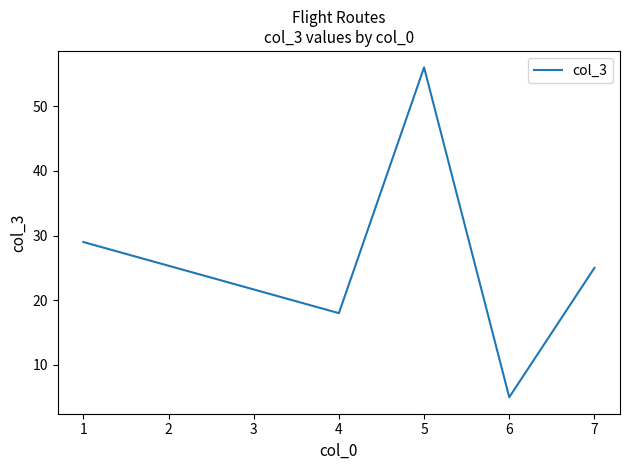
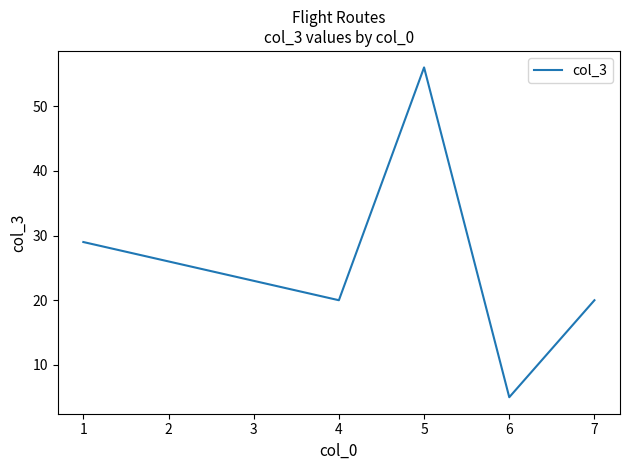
  {
    "1": 29,
-   "4": 18,
+   "4": 20,
    "5": 56,
    "6": 5,
-   "7": 25
+   "7": 20
  }
